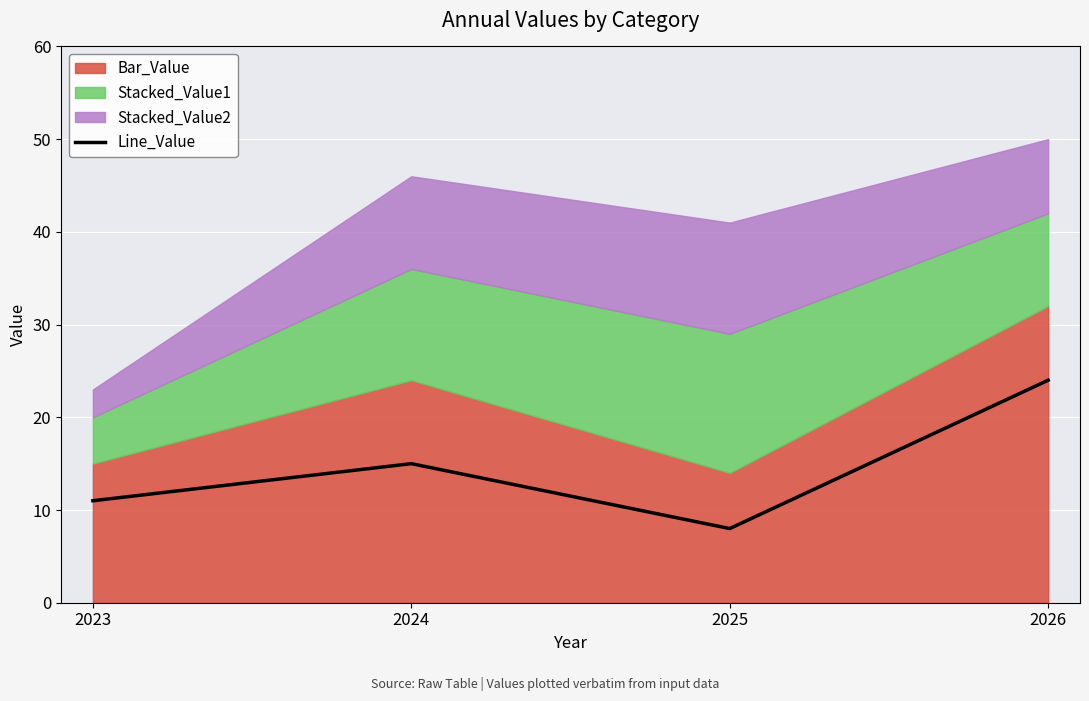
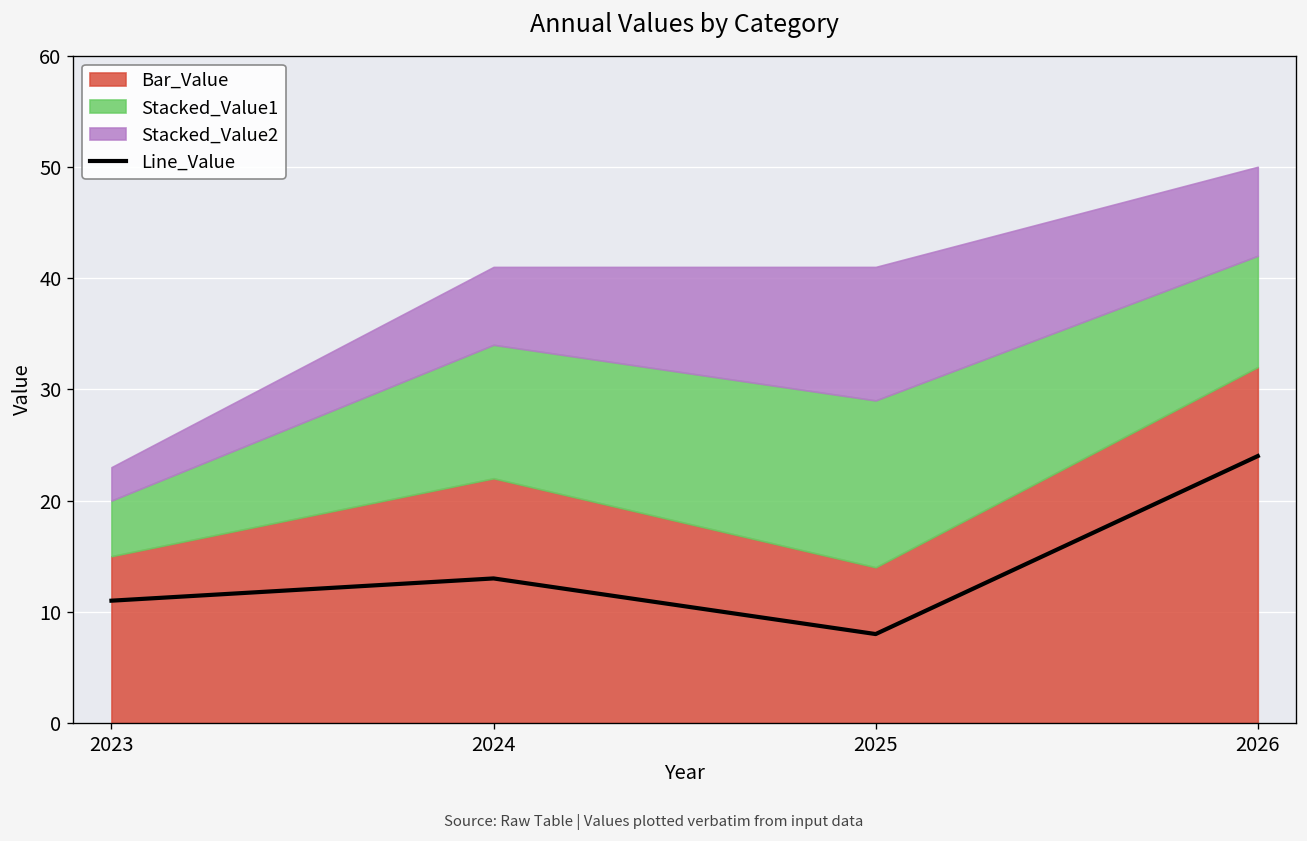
  {
    "Line_Value": {
      "2023": 11,
-     "2024": 15,
+     "2024": 13,
      "2025": 8,
      "2026": 24
    },
    "Bar_Value": {
      "2023": 15,
-     "2024": 24,
+     "2024": 22,
      "2025": 14,
      "2026": 32
    },
    "Stacked_Value1": {
      "2023": 5,
      "2024": 12,
      "2025": 15,
      "2026": 10
    },
    "Stacked_Value2": {
      "2023": 3,
-     "2024": 10,
+     "2024": 7,
      "2025": 12,
      "2026": 8
    }
  }
